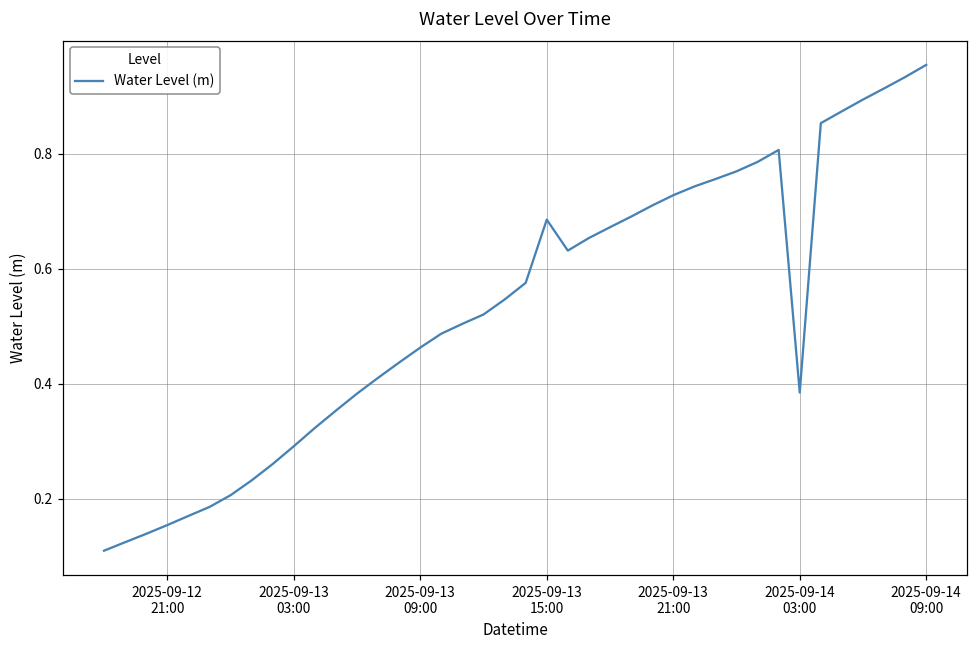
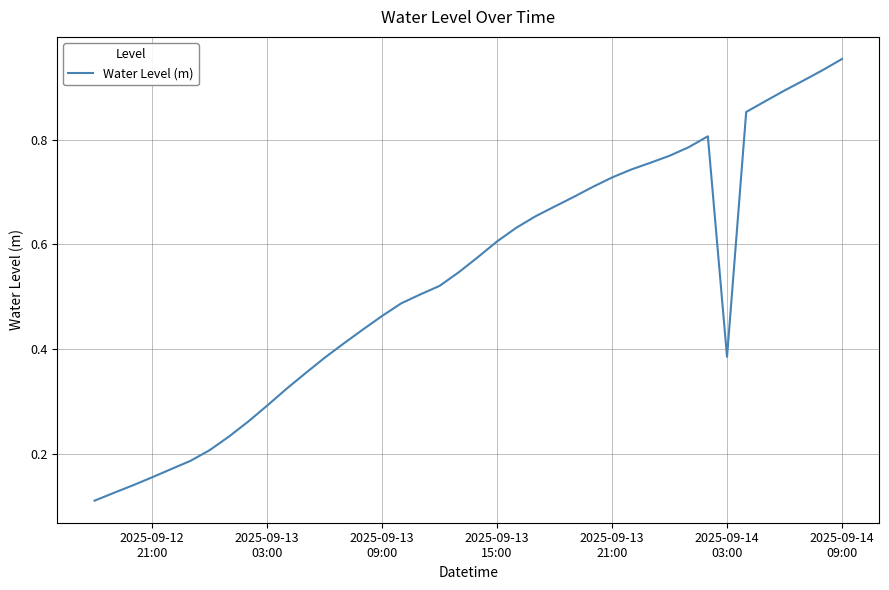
  {
    "2025-09-12 21:00": 0.15,
    "2025-09-13 03:00": 0.29,
    "2025-09-13 09:00": 0.46,
-   "2025-09-13 15:00": 0.69,
+   "2025-09-13 15:00": 0.61,
    "2025-09-13 21:00": 0.73,
    "2025-09-14 03:00": 0.38,
    "2025-09-14 09:00": 0.95
  }
